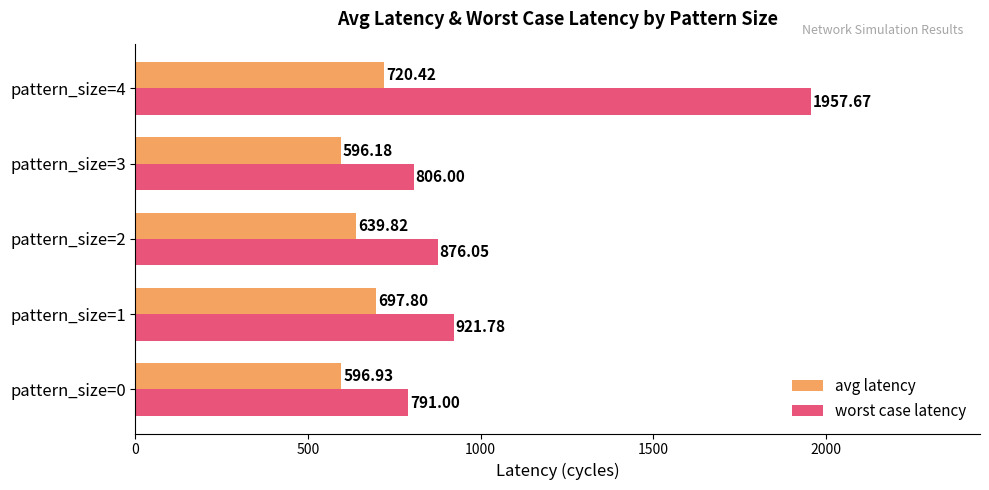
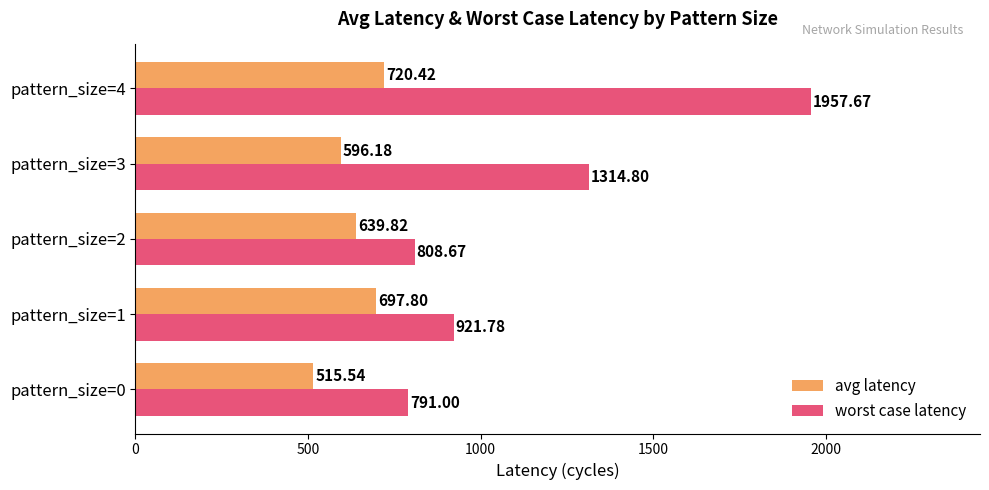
  {
    "avg latency": {
      "pattern_size=4": 720.42,
      "pattern_size=3": 596.18,
      "pattern_size=2": 639.82,
      "pattern_size=1": 697.80,
-     "pattern_size=0": 596.93
+     "pattern_size=0": 515.54
    },
    "worst case latency": {
      "pattern_size=4": 1957.67,
-     "pattern_size=3": 806.00,
-     "pattern_size=2": 876.05,
+     "pattern_size=3": 1314.80,
+     "pattern_size=2": 808.67,
      "pattern_size=1": 921.78,
      "pattern_size=0": 791.00
    }
  }
